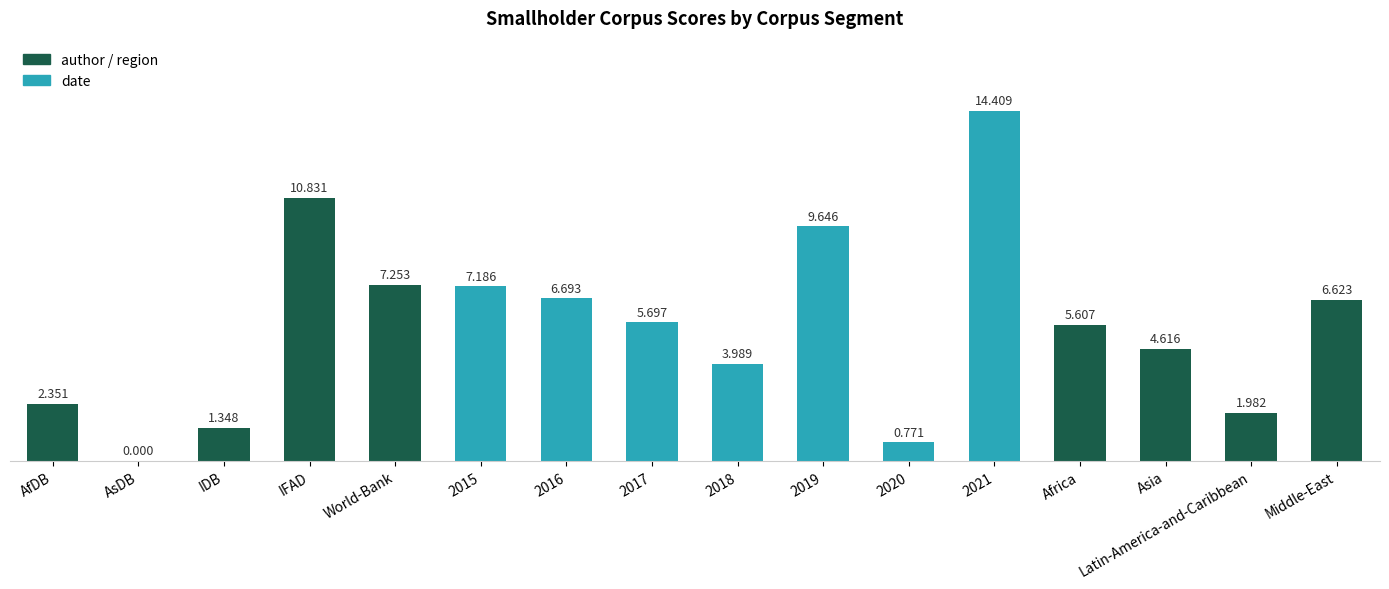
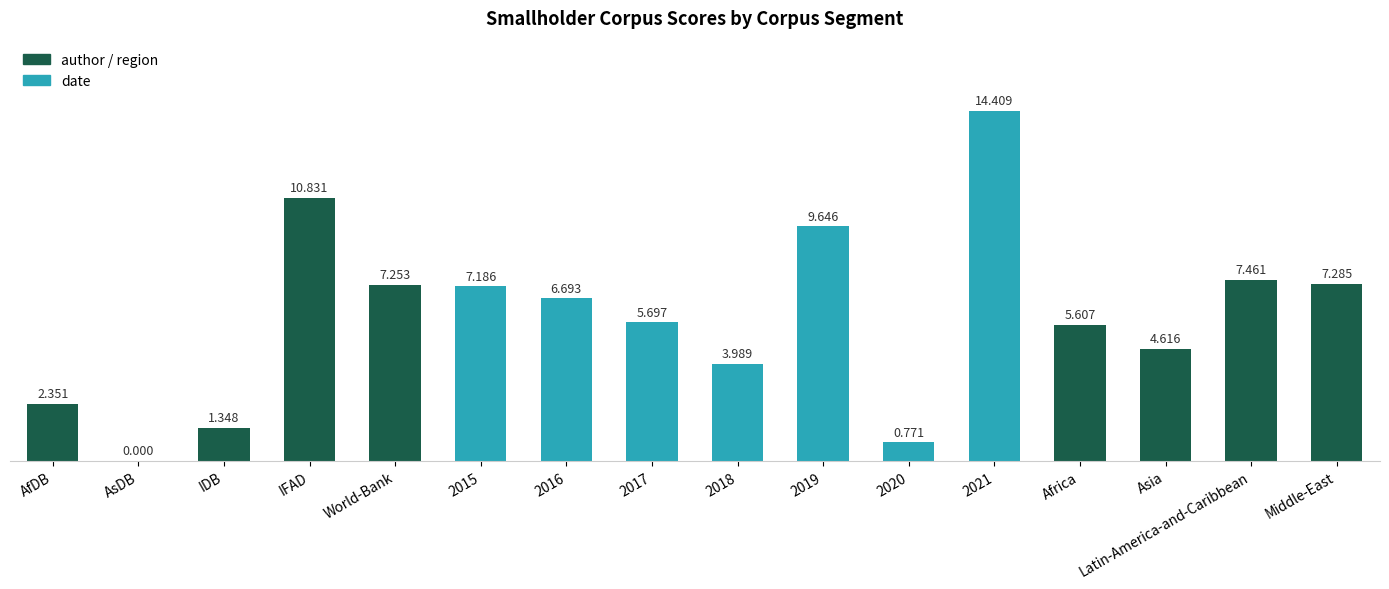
  {
    "AfDB": 2.351,
    "AsDB": 0.000,
    "IDB": 1.348,
    "IFAD": 10.831,
    "World-Bank": 7.253,
    "2015": 7.186,
    "2016": 6.693,
    "2017": 5.697,
    "2018": 3.989,
    "2019": 9.646,
    "2020": 0.771,
    "2021": 14.409,
    "Africa": 5.607,
    "Asia": 4.616,
-   "Latin-America-and-Caribbean": 1.982,
-   "Middle-East": 6.623
+   "Latin-America-and-Caribbean": 7.461,
+   "Middle-East": 7.285
  }
